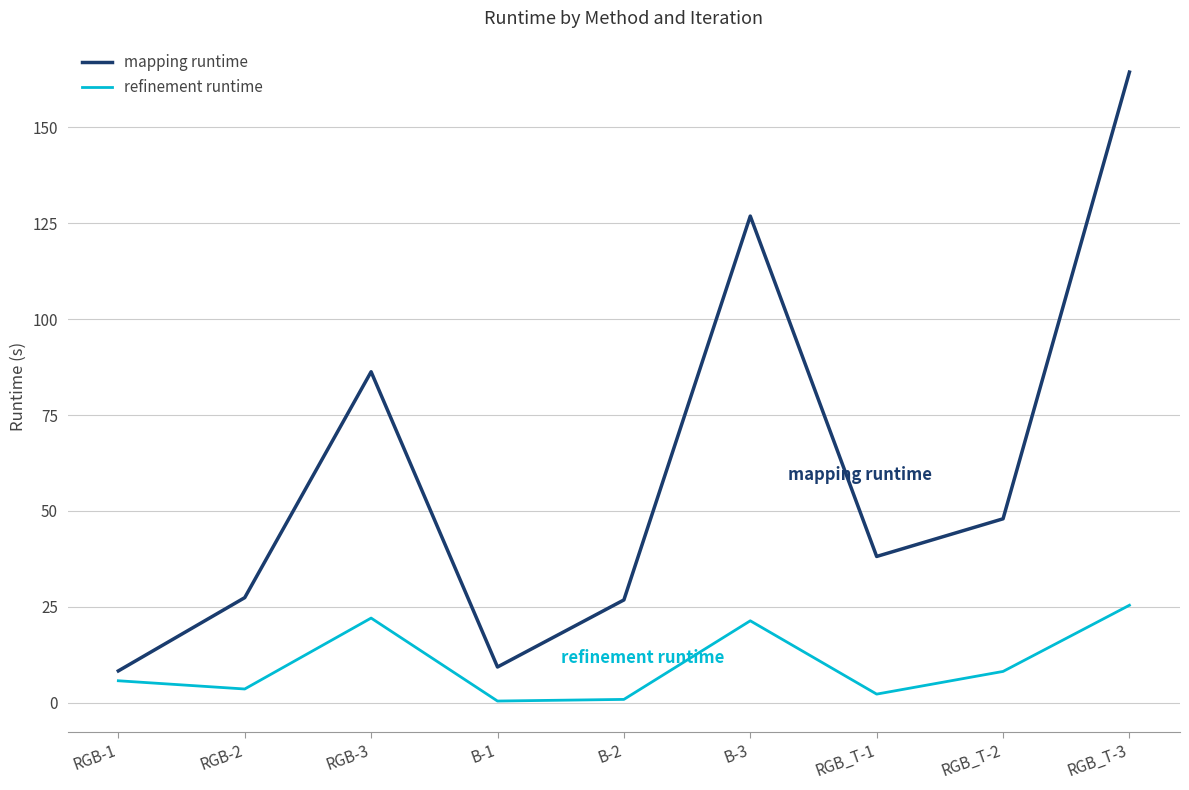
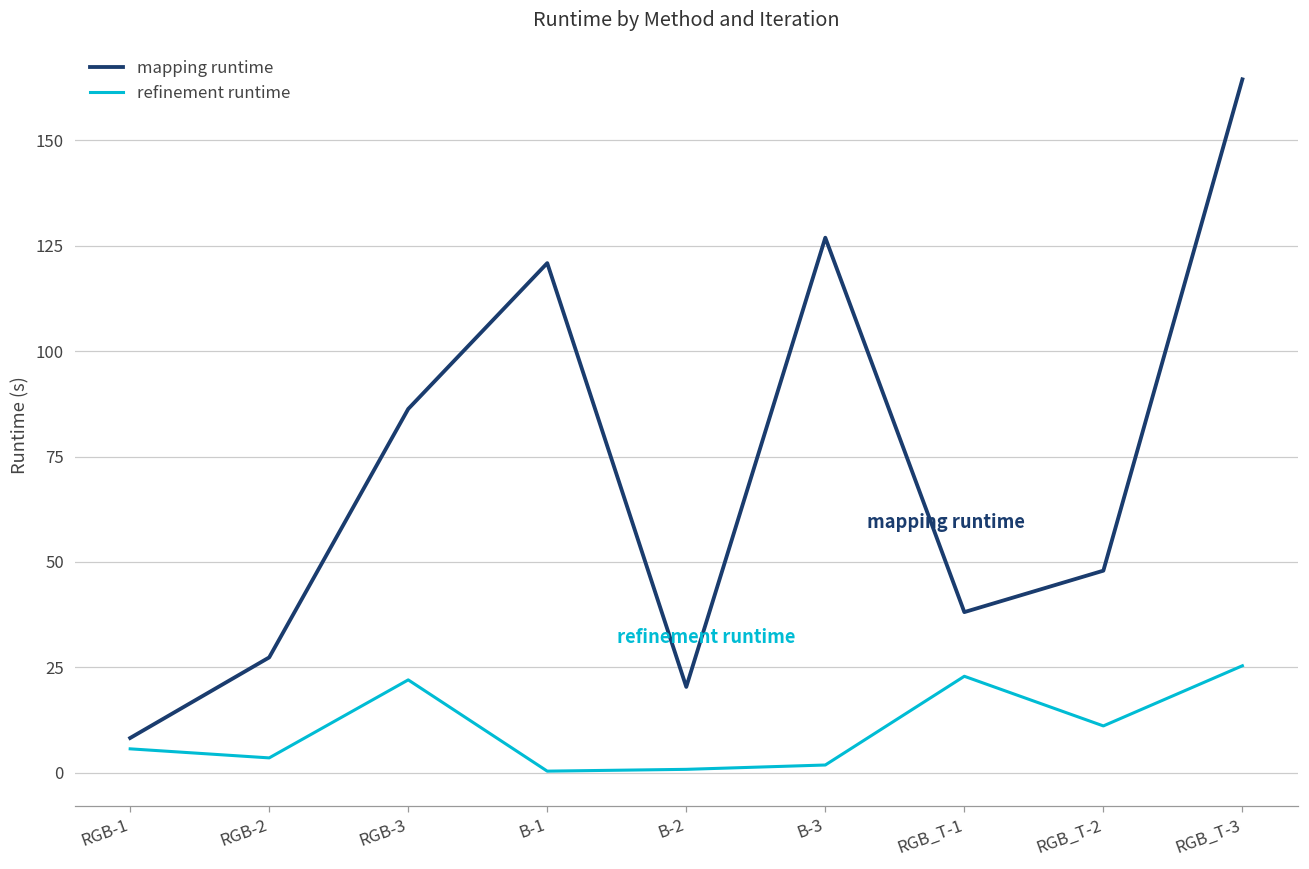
  {
    "mapping runtime": {
      "RGB-1": 8,
      "RGB-2": 27,
      "RGB-3": 86,
-     "B-1": 9,
-     "B-2": 27,
+     "B-1": 121,
+     "B-2": 20,
      "B-3": 127,
      "RGB_T-1": 38,
      "RGB_T-2": 48,
      "RGB_T-3": 164
    },
    "refinement runtime": {
      "RGB-1": 6,
      "RGB-2": 4,
      "RGB-3": 22,
      "B-1": 0,
      "B-2": 1,
-     "B-3": 21,
-     "RGB_T-1": 2,
-     "RGB_T-2": 8,
+     "B-3": 2,
+     "RGB_T-1": 23,
+     "RGB_T-2": 11,
      "RGB_T-3": 25
    }
  }
